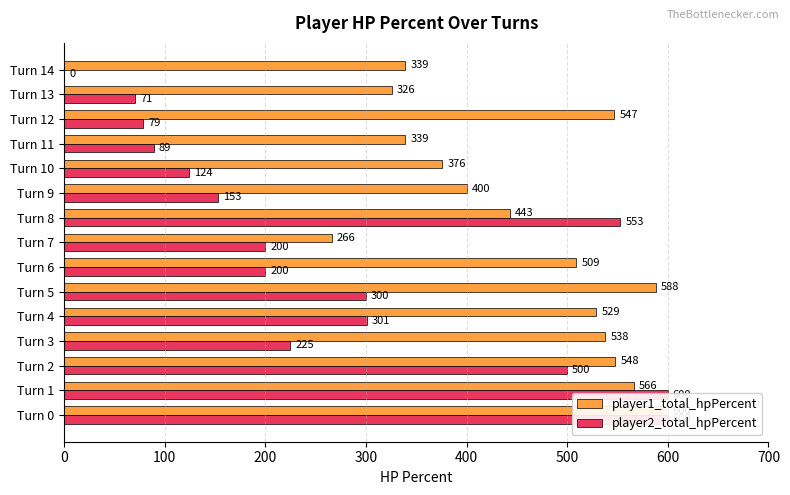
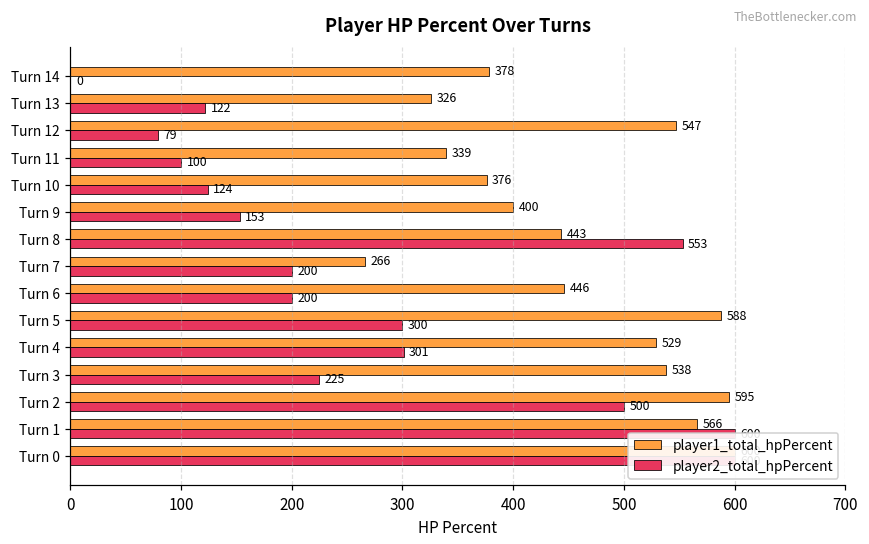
  {
    "player1_total_hpPercent": {
-     "Turn 14": 339,
+     "Turn 14": 378,
      "Turn 13": 326,
      "Turn 12": 547,
      "Turn 11": 339,
      "Turn 10": 376,
      "Turn 9": 400,
      "Turn 8": 443,
      "Turn 7": 266,
-     "Turn 6": 509,
+     "Turn 6": 446,
      "Turn 5": 588,
      "Turn 4": 529,
      "Turn 3": 538,
-     "Turn 2": 548,
+     "Turn 2": 595,
      "Turn 1": 566
    },
    "player2_total_hpPercent": {
      "Turn 14": 0,
-     "Turn 13": 71,
+     "Turn 13": 122,
      "Turn 12": 79,
-     "Turn 11": 89,
+     "Turn 11": 100,
      "Turn 10": 124,
      "Turn 9": 153,
      "Turn 8": 553,
      "Turn 7": 200,
      "Turn 6": 200,
      "Turn 5": 300,
      "Turn 4": 301,
      "Turn 3": 225,
      "Turn 2": 500
    }
  }
